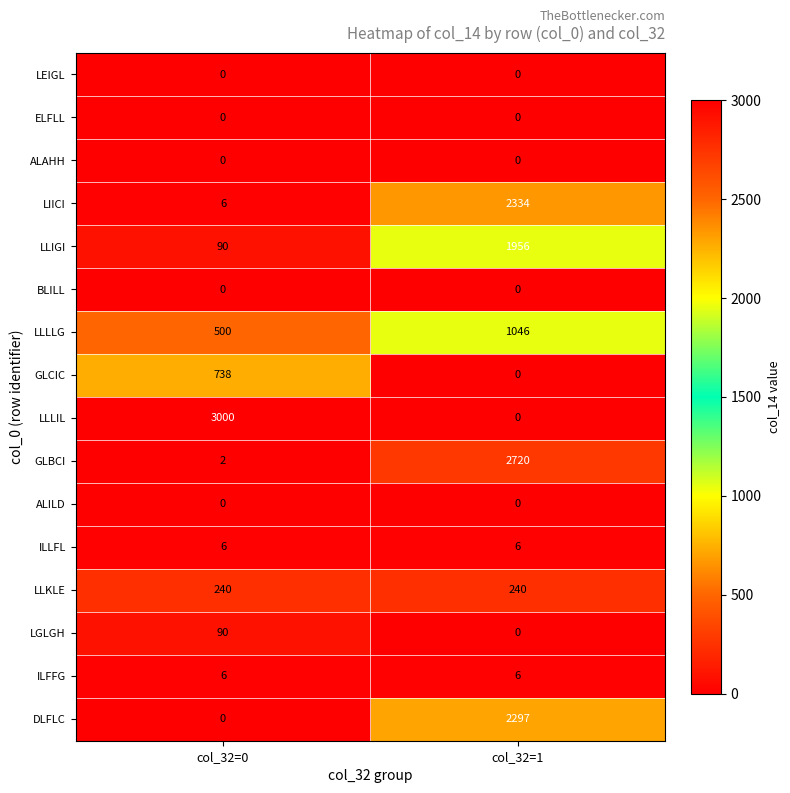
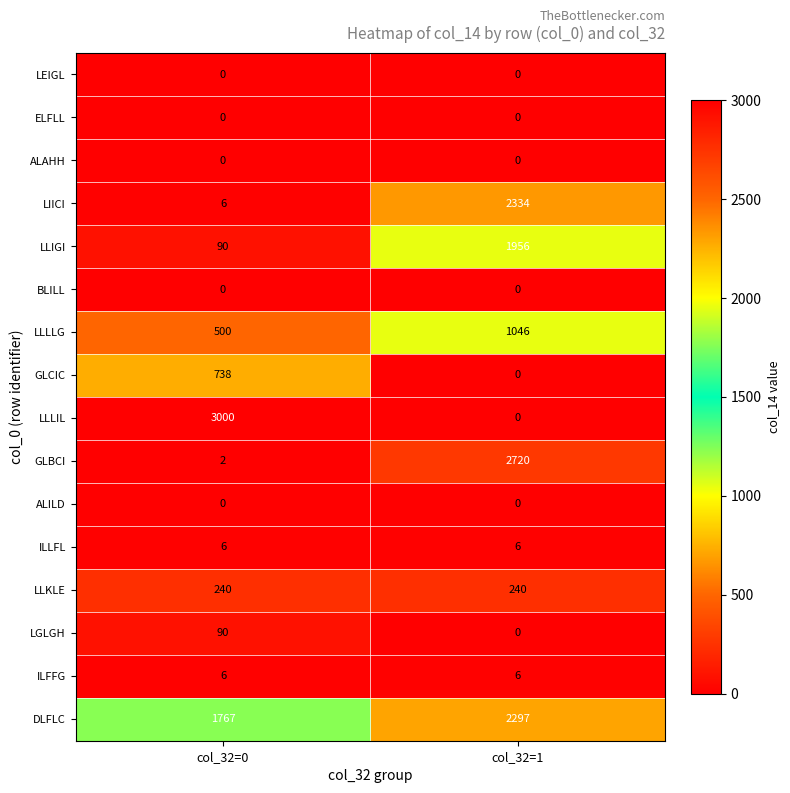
  {
    "LEIGL": {
      "col_32=0": 0,
      "col_32=1": 0
    },
    "ELFLL": {
      "col_32=0": 0,
      "col_32=1": 0
    },
    "ALAHH": {
      "col_32=0": 0,
      "col_32=1": 0
    },
    "LIICI": {
      "col_32=0": 6,
      "col_32=1": 2334
    },
    "LLIGI": {
      "col_32=0": 90,
      "col_32=1": 1956
    },
    "BLILL": {
      "col_32=0": 0,
      "col_32=1": 0
    },
    "LLLLG": {
      "col_32=0": 500,
      "col_32=1": 1046
    },
    "GLCIC": {
      "col_32=0": 738,
      "col_32=1": 0
    },
    "LLLIL": {
      "col_32=0": 3000,
      "col_32=1": 0
    },
    "GLBCI": {
      "col_32=0": 2,
      "col_32=1": 2720
    },
    "ALILD": {
      "col_32=0": 0,
      "col_32=1": 0
    },
    "ILLFL": {
      "col_32=0": 6,
      "col_32=1": 6
    },
    "LLKLE": {
      "col_32=0": 240,
      "col_32=1": 240
    },
    "LGLGH": {
      "col_32=0": 90,
      "col_32=1": 0
    },
    "ILFFG": {
      "col_32=0": 6,
      "col_32=1": 6
    },
    "DLFLC": {
-     "col_32=0": 0,
+     "col_32=0": 1767,
      "col_32=1": 2297
    }
  }
